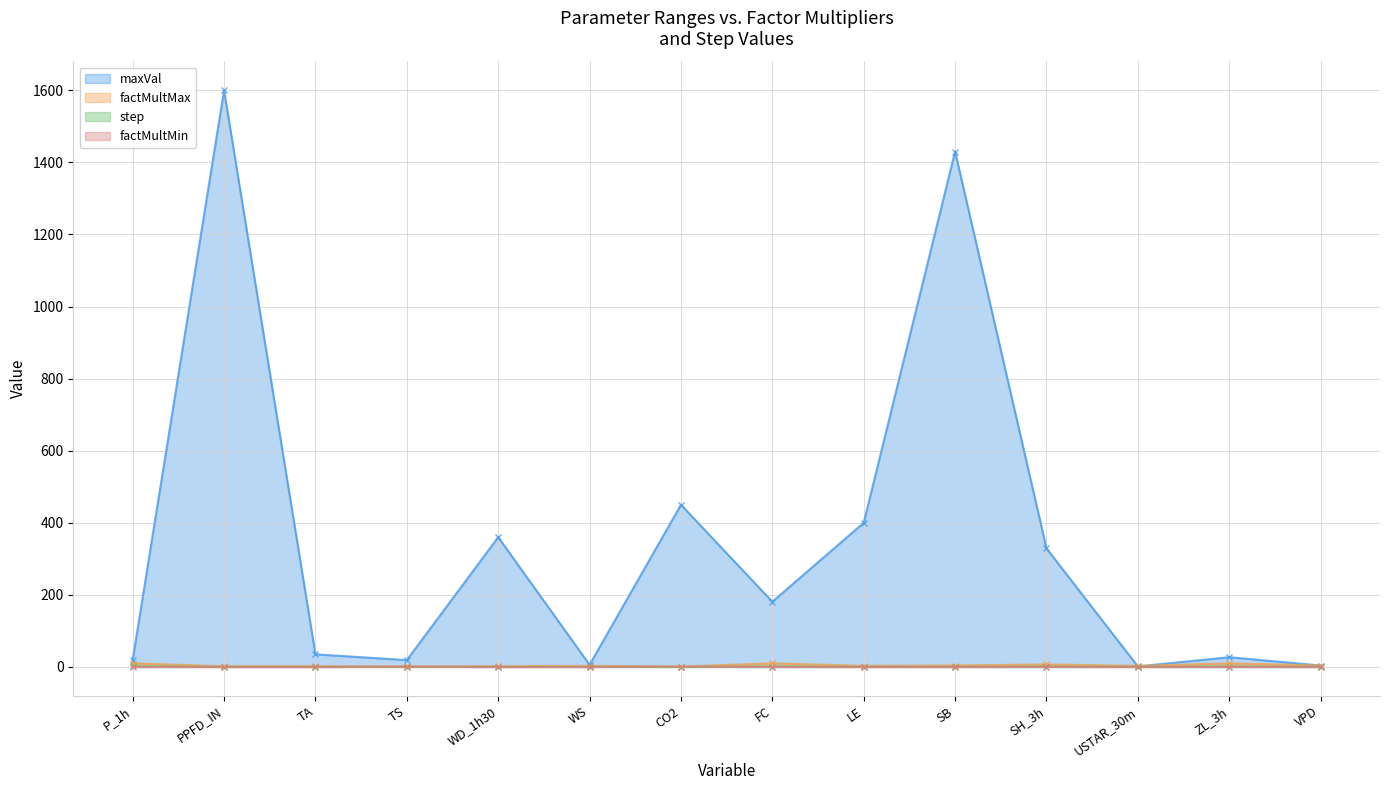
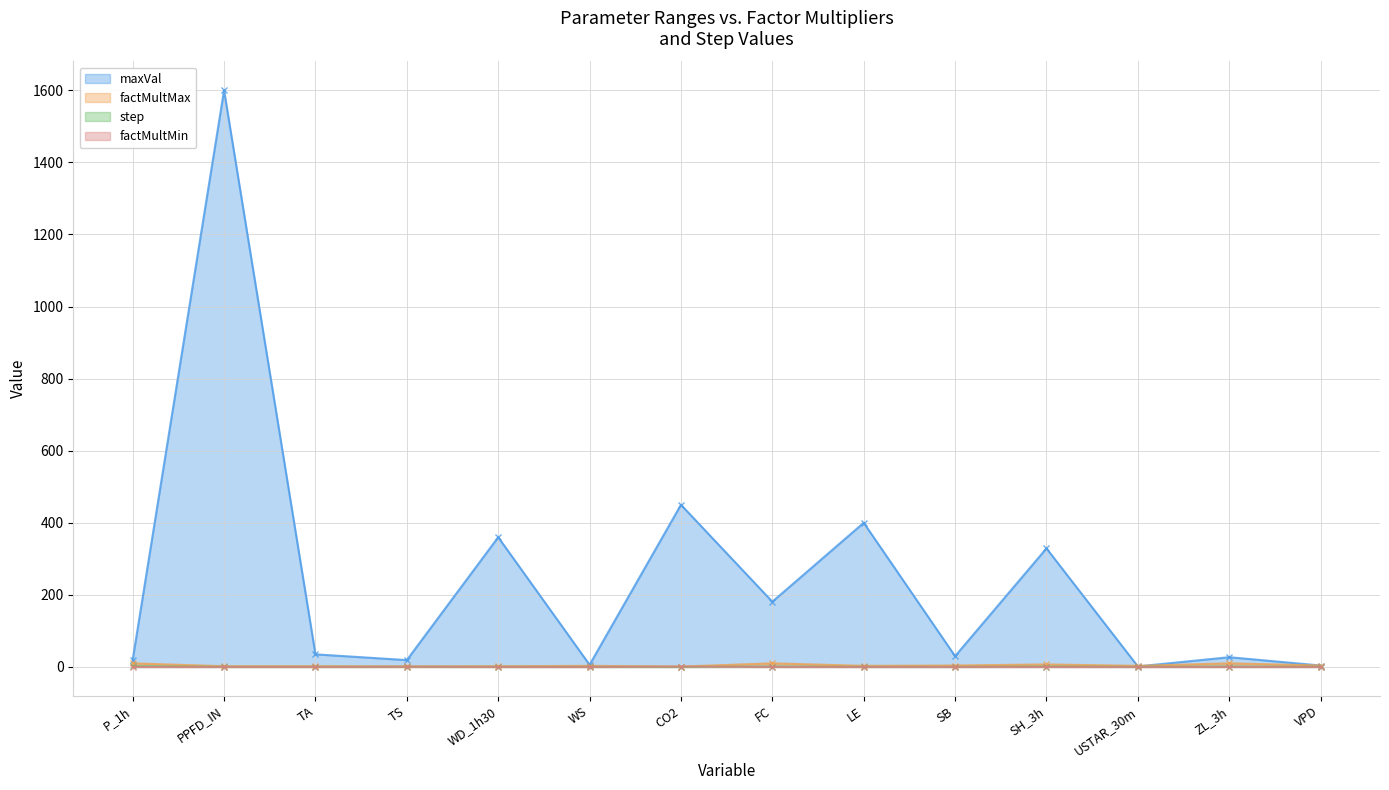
  {
    "maxVal": {
      "P_1h": 20,
      "PPFD_IN": 1600,
      "TA": 40,
      "TS": 20,
      "WD_1h30": 360,
      "CO2": 450,
      "FC": 180,
      "LE": 400,
-     "SB": 1430,
+     "SB": 30,
      "SH_3h": 330,
      "ZL_3h": 30
    }
  }
